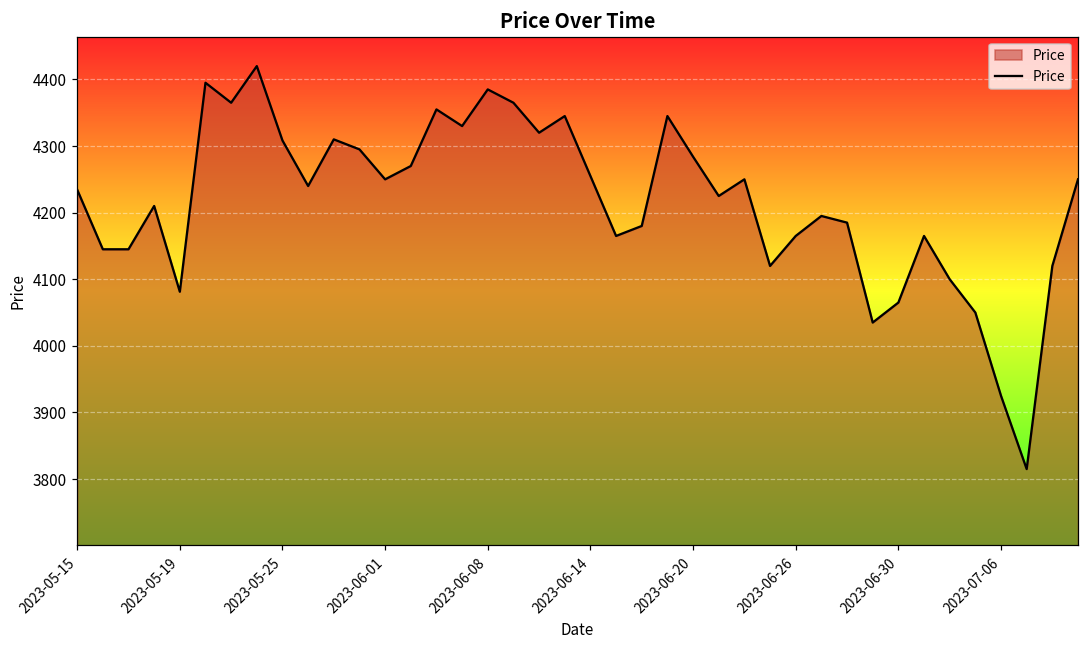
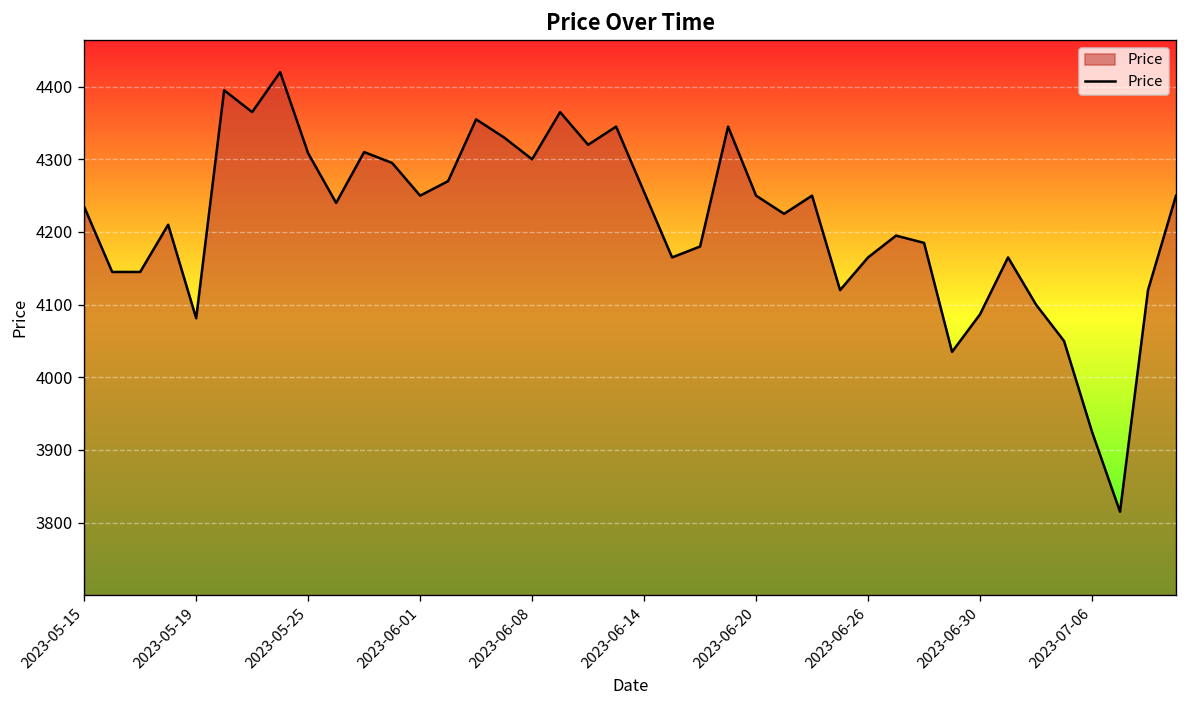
  {
    "2023-05-15": 4230,
    "2023-05-19": 4080,
    "2023-05-25": 4310,
    "2023-06-01": 4250,
-   "2023-06-08": 4390,
+   "2023-06-08": 4300,
    "2023-06-14": 4260,
-   "2023-06-20": 4280,
+   "2023-06-20": 4250,
    "2023-06-26": 4170,
-   "2023-06-30": 4070,
+   "2023-06-30": 4090,
    "2023-07-06": 3930
  }
